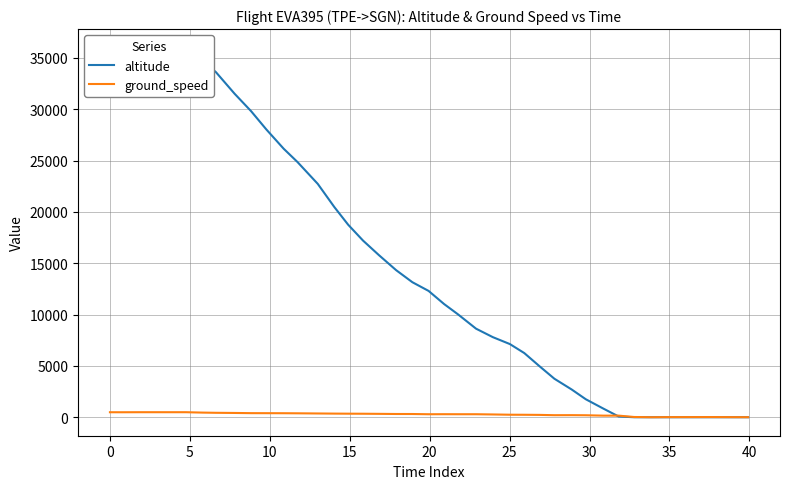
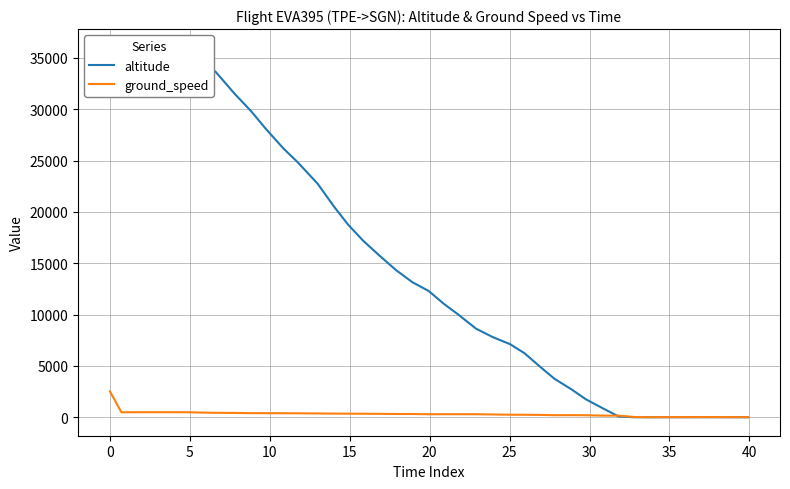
  {
    "ground_speed": {
-     "0": 500
+     "0": 2500
    }
  }
